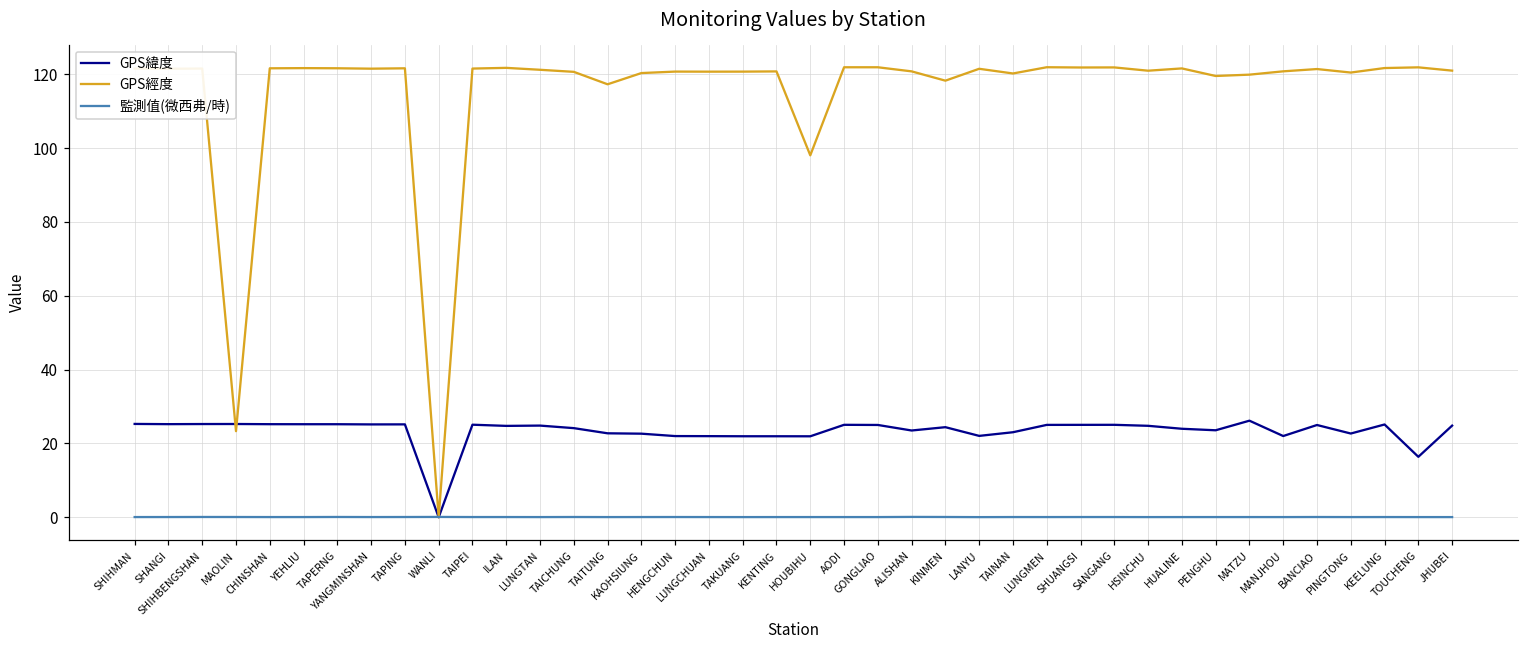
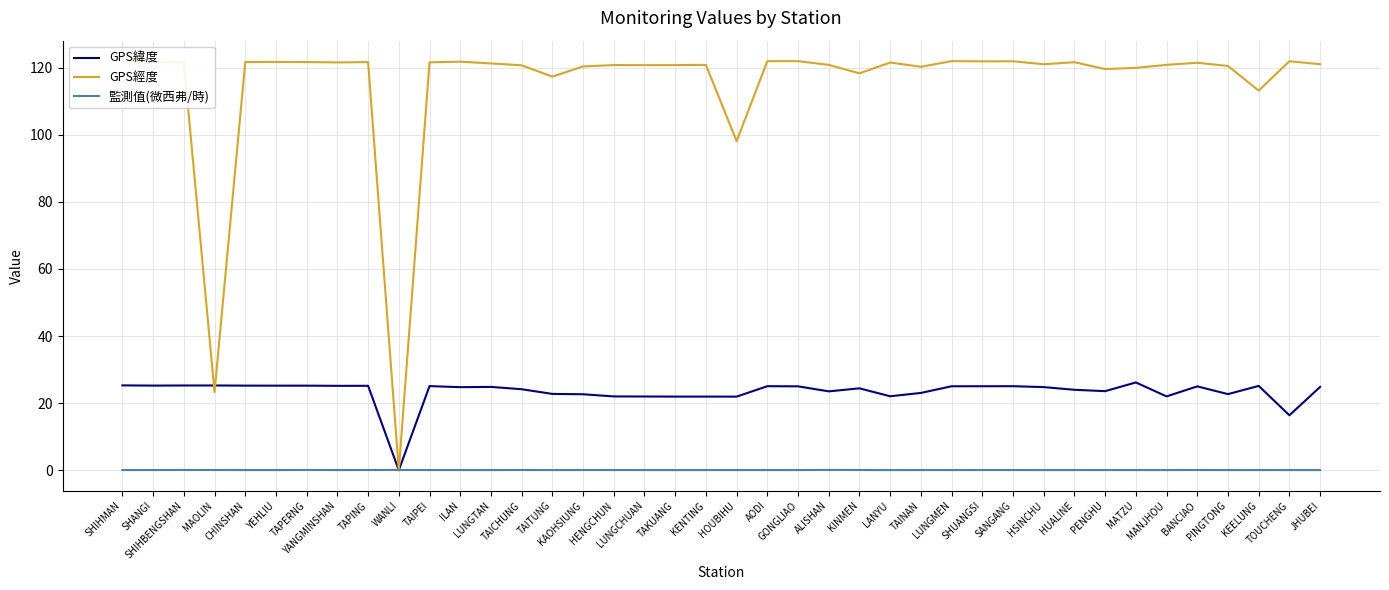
  {
    "GPS緯度": {
      "SHIHMAN": 25,
      "SHANGI": 25,
      "SHIHBENGSHAN": 25,
      "MAOLIN": 25,
      "CHINSHAN": 25,
      "YEHLIU": 25,
      "TAPERNG": 25,
      "YANGMINSHAN": 25,
      "TAPING": 25,
      "TAIPEI": 25,
      "ILAN": 25,
      "LUNGTAN": 25,
      "TAICHUNG": 24,
      "TAITUNG": 23,
      "KAOHSIUNG": 23,
      "HENGCHUN": 22,
      "LUNGCHUAN": 22,
      "TAKUANG": 22,
      "KENTING": 22,
      "HOUBIHU": 22,
      "AODI": 25,
      "GONGLIAO": 25,
      "ALISHAN": 24,
      "KINMEN": 24,
      "LANYU": 22,
      "TAINAN": 23,
      "LUNGMEN": 25,
      "SHUANGSI": 25,
      "SANGANG": 25,
      "HSINCHU": 25,
      "HUALINE": 24,
      "PENGHU": 24,
      "MATZU": 26,
      "MANJHOU": 22,
      "BANCIAO": 25,
      "PINGTONG": 23,
      "KEELUNG": 25,
      "TOUCHENG": 16,
      "JHUBEI": 25
    },
    "GPS經度": {
      "MAOLIN": 23,
      "CHINSHAN": 122,
      "YEHLIU": 122,
      "TAPERNG": 122,
      "YANGMINSHAN": 122,
      "TAPING": 122,
      "TAIPEI": 122,
      "ILAN": 122,
      "LUNGTAN": 121,
      "TAICHUNG": 121,
      "TAITUNG": 117,
      "KAOHSIUNG": 120,
      "HENGCHUN": 121,
      "LUNGCHUAN": 121,
      "TAKUANG": 121,
      "KENTING": 121,
      "HOUBIHU": 98,
      "AODI": 122,
      "GONGLIAO": 122,
      "ALISHAN": 121,
      "KINMEN": 118,
      "LANYU": 122,
      "TAINAN": 120,
      "LUNGMEN": 122,
      "SHUANGSI": 122,
      "SANGANG": 122,
      "HSINCHU": 121,
      "HUALINE": 122,
      "PENGHU": 120,
      "MATZU": 120,
      "MANJHOU": 121,
      "BANCIAO": 121,
      "PINGTONG": 120,
-     "KEELUNG": 122,
+     "KEELUNG": 113,
      "TOUCHENG": 122,
      "JHUBEI": 121
    },
    "監測值(微西弗/時)": {
      "SHIHMAN": 0,
      "SHANGI": 0,
      "SHIHBENGSHAN": 0,
      "MAOLIN": 0,
      "CHINSHAN": 0,
      "YEHLIU": 0,
      "TAPERNG": 0,
      "YANGMINSHAN": 0,
      "TAPING": 0,
      "TAIPEI": 0,
      "ILAN": 0,
      "LUNGTAN": 0,
      "TAICHUNG": 0,
      "TAITUNG": 0,
      "KAOHSIUNG": 0,
      "HENGCHUN": 0,
      "LUNGCHUAN": 0,
      "TAKUANG": 0,
      "KENTING": 0,
      "HOUBIHU": 0,
      "AODI": 0,
      "GONGLIAO": 0,
      "ALISHAN": 0,
      "KINMEN": 0,
      "LANYU": 0,
      "TAINAN": 0,
      "LUNGMEN": 0,
      "SHUANGSI": 0,
      "SANGANG": 0,
      "HSINCHU": 0,
      "HUALINE": 0,
      "PENGHU": 0,
      "MATZU": 0,
      "MANJHOU": 0,
      "BANCIAO": 0,
      "PINGTONG": 0,
      "KEELUNG": 0,
      "TOUCHENG": 0,
      "JHUBEI": 0
    }
  }
